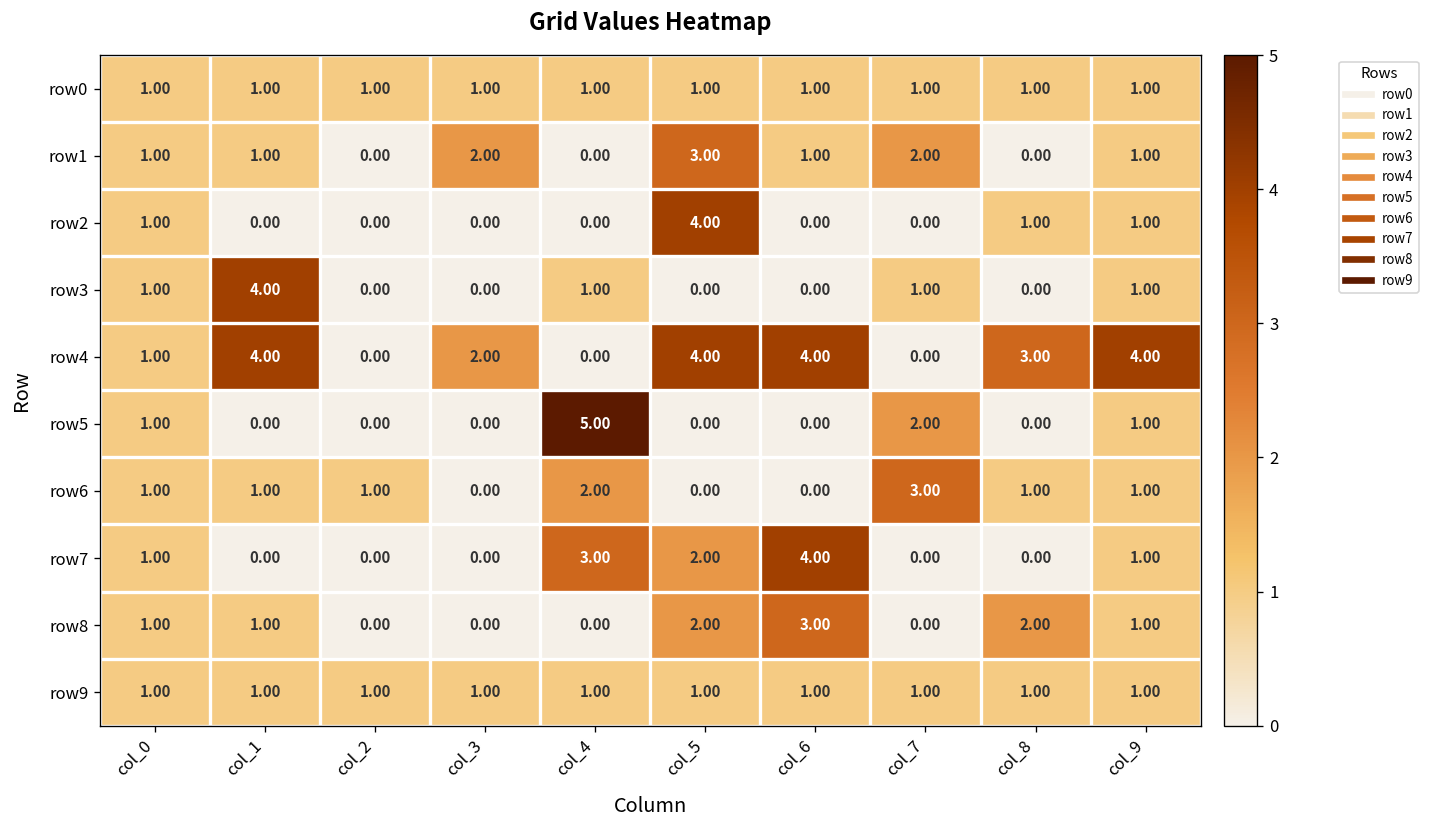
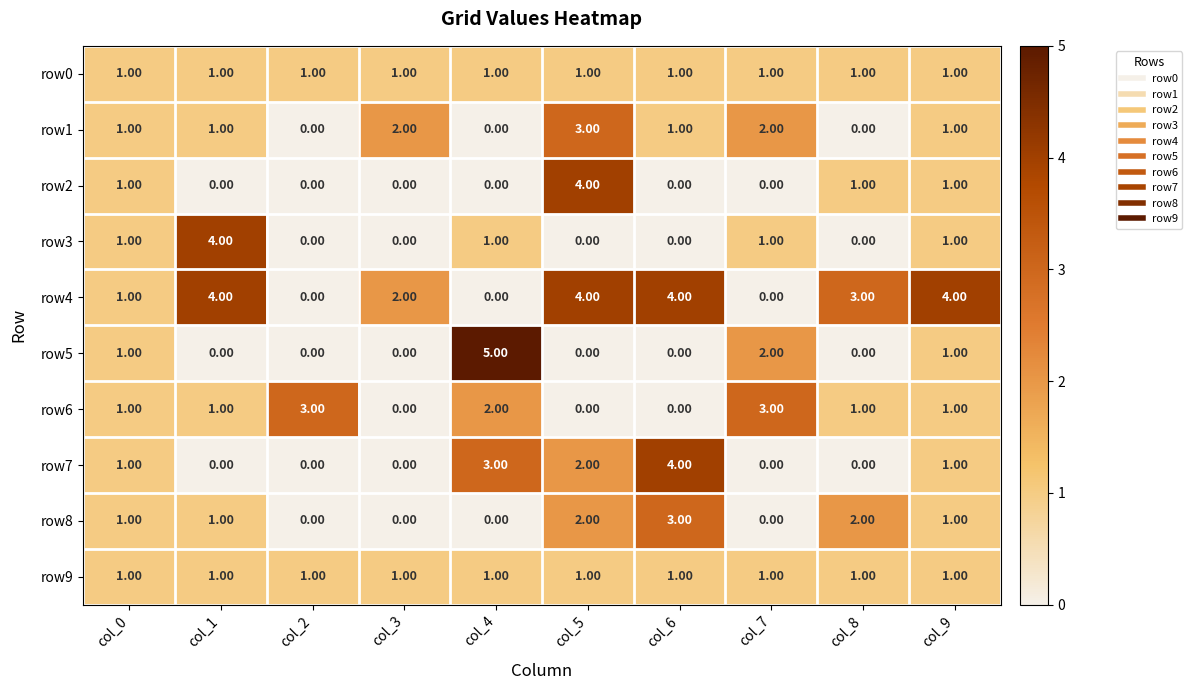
  {
    "row0": {
      "col_0": 1.00,
      "col_1": 1.00,
      "col_2": 1.00,
      "col_3": 1.00,
      "col_4": 1.00,
      "col_5": 1.00,
      "col_6": 1.00,
      "col_7": 1.00,
      "col_8": 1.00,
      "col_9": 1.00
    },
    "row1": {
      "col_0": 1.00,
      "col_1": 1.00,
      "col_2": 0.00,
      "col_3": 2.00,
      "col_4": 0.00,
      "col_5": 3.00,
      "col_6": 1.00,
      "col_7": 2.00,
      "col_8": 0.00,
      "col_9": 1.00
    },
    "row2": {
      "col_0": 1.00,
      "col_1": 0.00,
      "col_2": 0.00,
      "col_3": 0.00,
      "col_4": 0.00,
      "col_5": 4.00,
      "col_6": 0.00,
      "col_7": 0.00,
      "col_8": 1.00,
      "col_9": 1.00
    },
    "row3": {
      "col_0": 1.00,
      "col_1": 4.00,
      "col_2": 0.00,
      "col_3": 0.00,
      "col_4": 1.00,
      "col_5": 0.00,
      "col_6": 0.00,
      "col_7": 1.00,
      "col_8": 0.00,
      "col_9": 1.00
    },
    "row4": {
      "col_0": 1.00,
      "col_1": 4.00,
      "col_2": 0.00,
      "col_3": 2.00,
      "col_4": 0.00,
      "col_5": 4.00,
      "col_6": 4.00,
      "col_7": 0.00,
      "col_8": 3.00,
      "col_9": 4.00
    },
    "row5": {
      "col_0": 1.00,
      "col_1": 0.00,
      "col_2": 0.00,
      "col_3": 0.00,
      "col_4": 5.00,
      "col_5": 0.00,
      "col_6": 0.00,
      "col_7": 2.00,
      "col_8": 0.00,
      "col_9": 1.00
    },
    "row6": {
      "col_0": 1.00,
      "col_1": 1.00,
-     "col_2": 1.00,
+     "col_2": 3.00,
      "col_3": 0.00,
      "col_4": 2.00,
      "col_5": 0.00,
      "col_6": 0.00,
      "col_7": 3.00,
      "col_8": 1.00,
      "col_9": 1.00
    },
    "row7": {
      "col_0": 1.00,
      "col_1": 0.00,
      "col_2": 0.00,
      "col_3": 0.00,
      "col_4": 3.00,
      "col_5": 2.00,
      "col_6": 4.00,
      "col_7": 0.00,
      "col_8": 0.00,
      "col_9": 1.00
    },
    "row8": {
      "col_0": 1.00,
      "col_1": 1.00,
      "col_2": 0.00,
      "col_3": 0.00,
      "col_4": 0.00,
      "col_5": 2.00,
      "col_6": 3.00,
      "col_7": 0.00,
      "col_8": 2.00,
      "col_9": 1.00
    },
    "row9": {
      "col_0": 1.00,
      "col_1": 1.00,
      "col_2": 1.00,
      "col_3": 1.00,
      "col_4": 1.00,
      "col_5": 1.00,
      "col_6": 1.00,
      "col_7": 1.00,
      "col_8": 1.00,
      "col_9": 1.00
    }
  }
